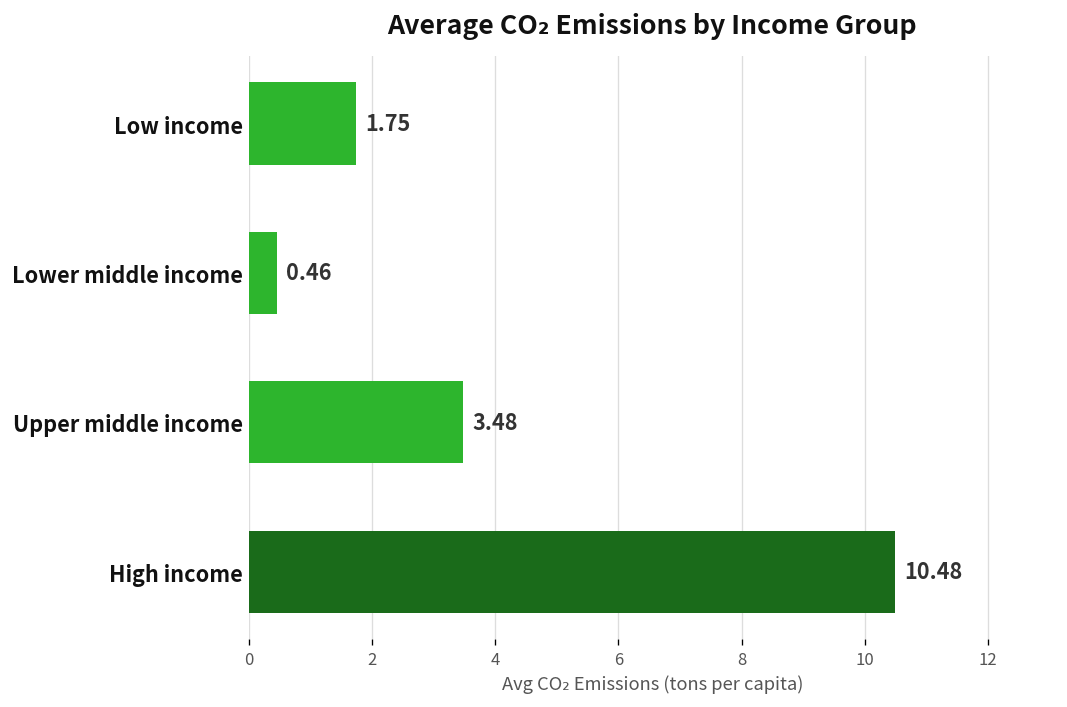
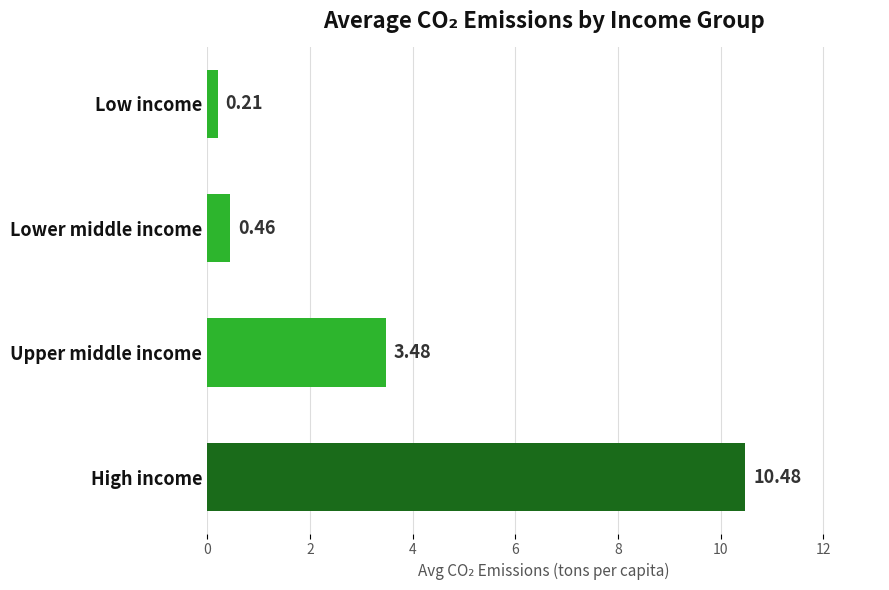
  {
-   "Low income": 1.75,
+   "Low income": 0.21,
    "Lower middle income": 0.46,
    "Upper middle income": 3.48,
    "High income": 10.48
  }
